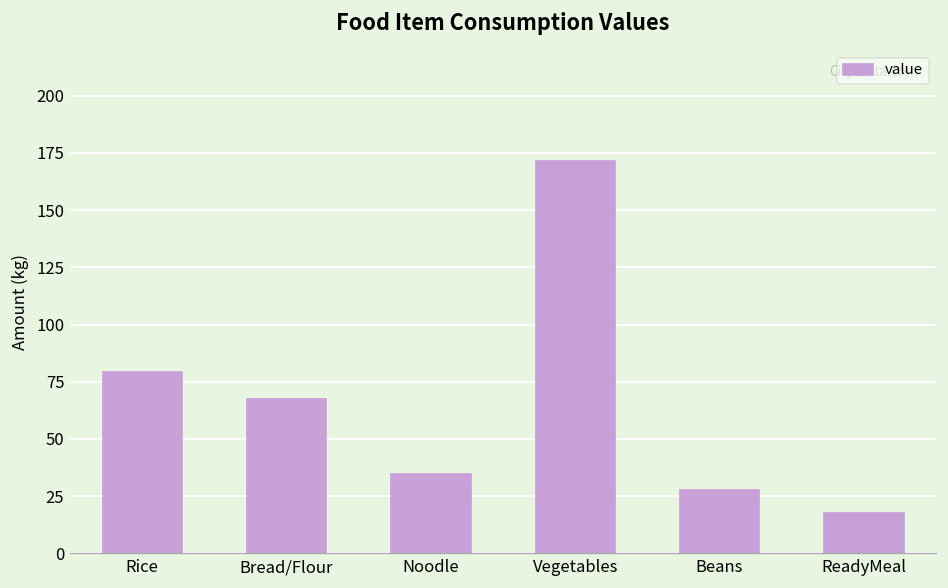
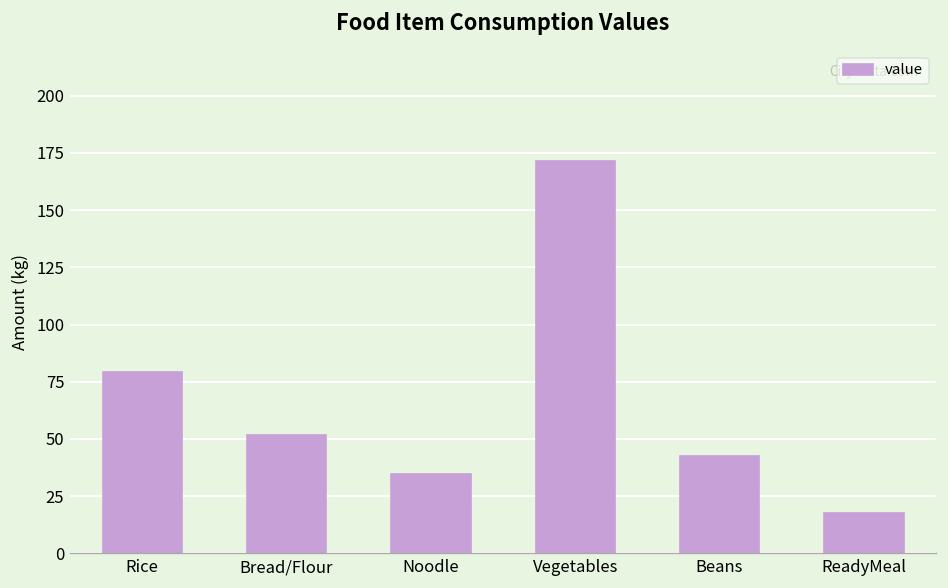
  {
    "Rice": 79,
-   "Bread/Flour": 68,
+   "Bread/Flour": 52,
    "Noodle": 35,
    "Vegetables": 171,
-   "Beans": 28,
+   "Beans": 43,
    "ReadyMeal": 18
  }
